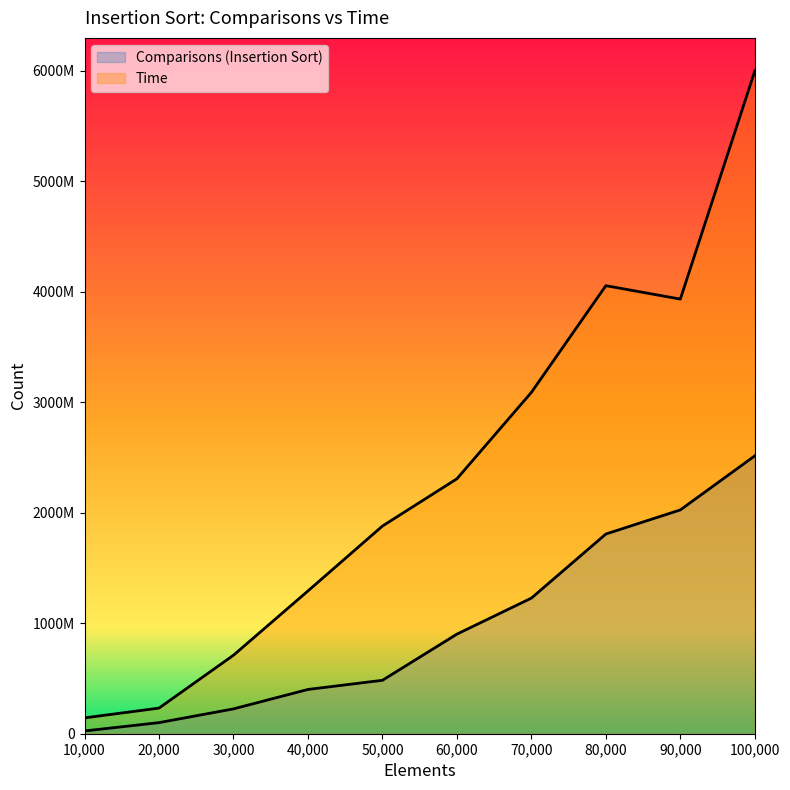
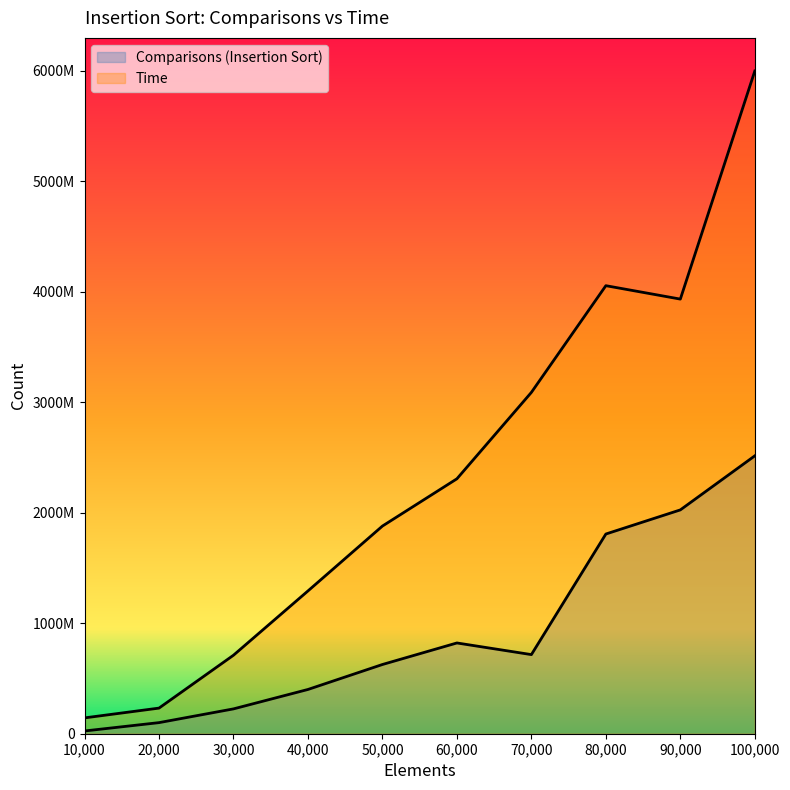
  {
    "Comparisons (Insertion Sort)": {
      "10,000": 20000000,
      "20,000": 100000000,
      "30,000": 220000000,
      "40,000": 400000000,
-     "50,000": 480000000,
-     "60,000": 900000000,
-     "70,000": 1230000000,
+     "50,000": 630000000,
+     "60,000": 820000000,
+     "70,000": 720000000,
      "80,000": 1810000000,
      "90,000": 2020000000,
      "100,000": 2510000000
    },
    "Time": {
      "10,000": 140000000,
      "20,000": 230000000,
      "30,000": 710000000,
      "40,000": 1290000000,
      "50,000": 1880000000,
      "60,000": 2310000000,
      "70,000": 3090000000,
      "80,000": 4050000000,
      "90,000": 3930000000,
      "100,000": 6000000000
    }
  }
